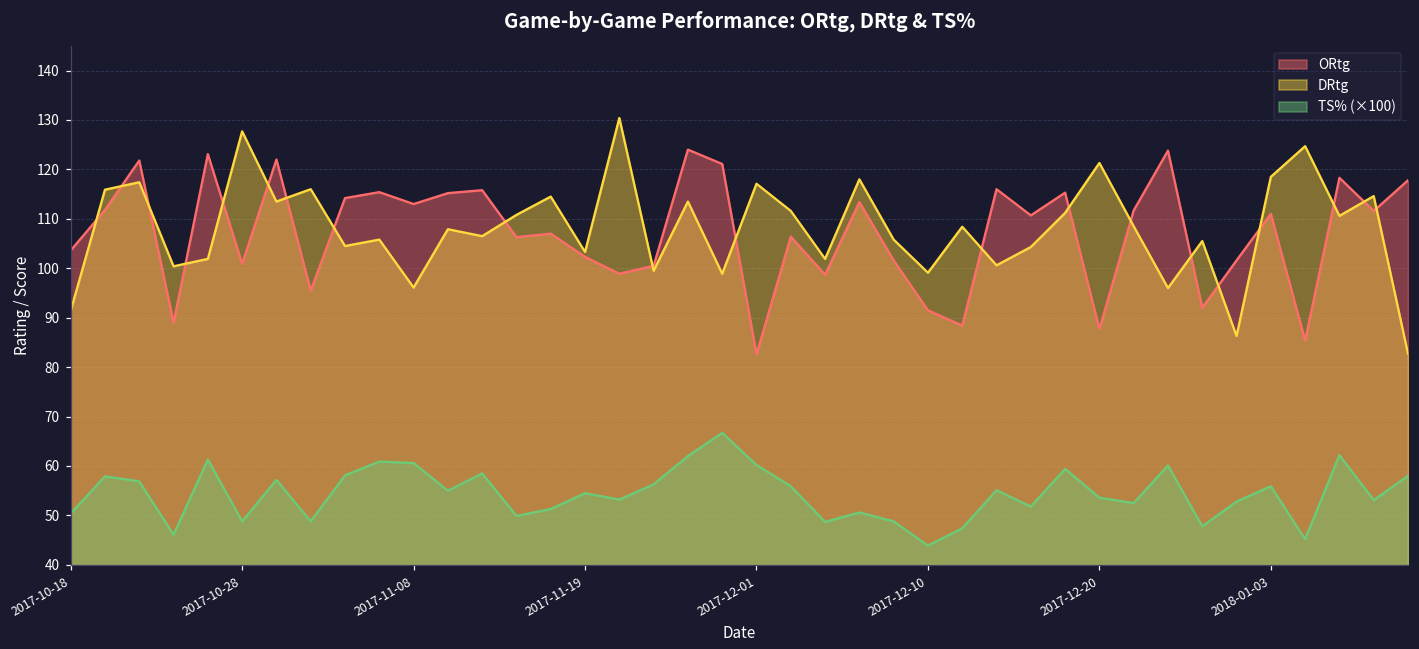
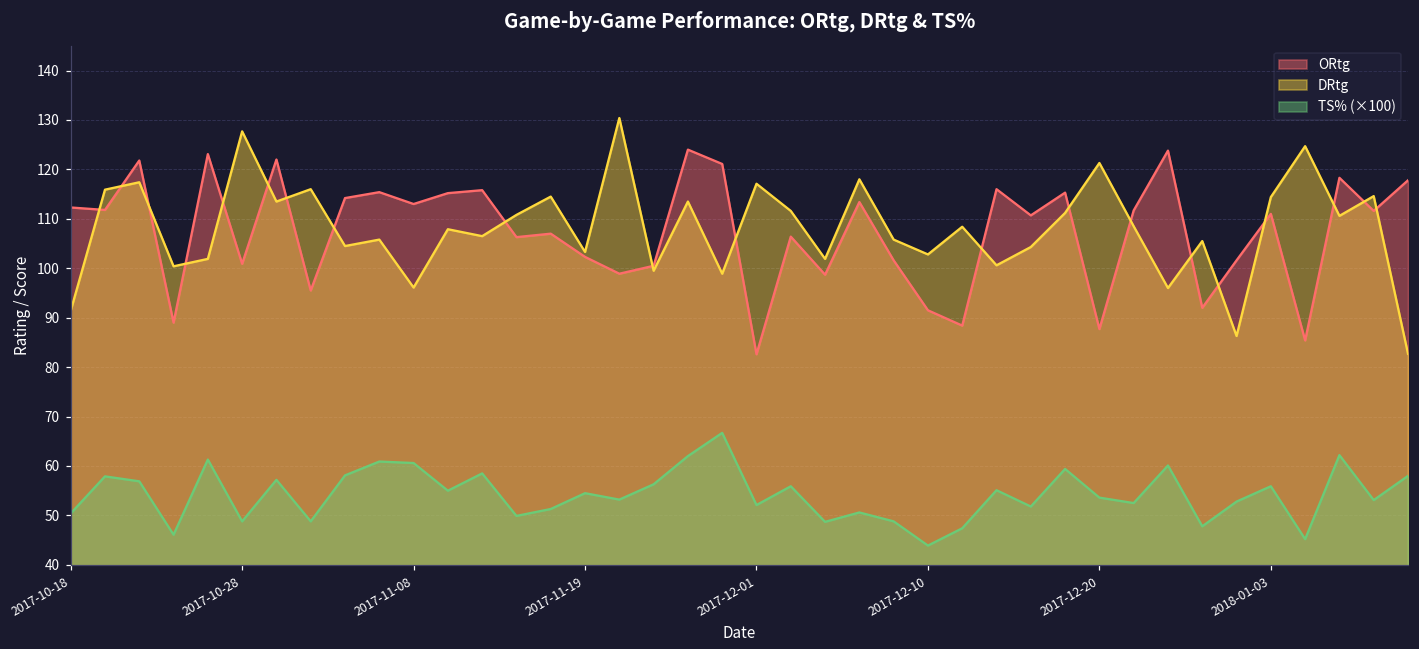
  {
    "ORtg": {
-     "2017-10-18": 104,
+     "2017-10-18": 112,
      "2017-10-28": 101,
      "2017-11-08": 113,
      "2017-11-19": 102,
      "2017-12-01": 83,
      "2017-12-10": 92,
      "2017-12-20": 88,
      "2018-01-03": 111
    },
    "DRtg": {
      "2017-10-18": 91,
      "2017-10-28": 128,
      "2017-11-08": 96,
      "2017-11-19": 103,
      "2017-12-01": 117,
-     "2017-12-10": 99,
+     "2017-12-10": 103,
      "2017-12-20": 121,
-     "2018-01-03": 119
+     "2018-01-03": 114
    },
    "TS% (×100)": {
      "2017-10-18": 50,
      "2017-10-28": 49,
      "2017-11-08": 61,
      "2017-11-19": 55,
-     "2017-12-01": 60,
+     "2017-12-01": 52,
      "2017-12-10": 44,
      "2017-12-20": 54,
      "2018-01-03": 56
    }
  }
